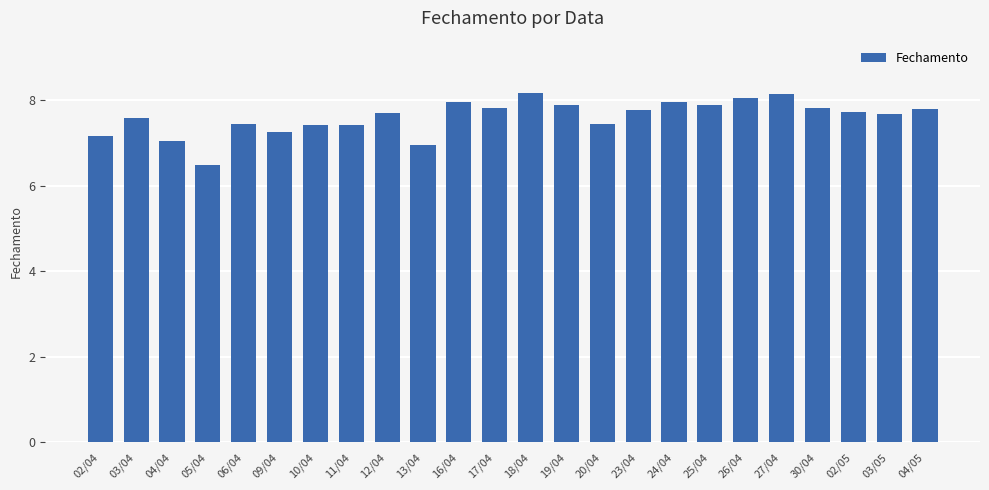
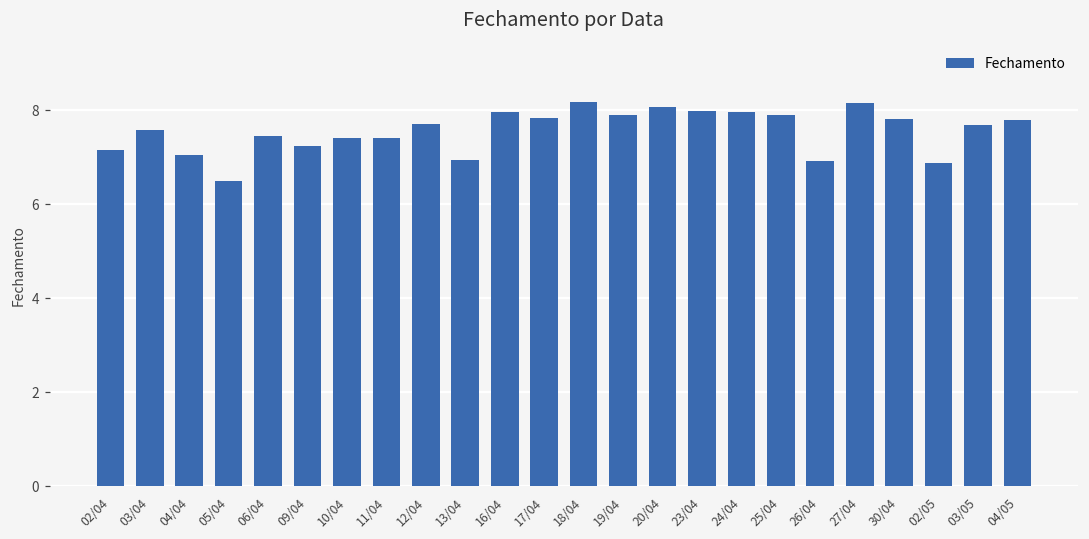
  {
    "02/04": 7.2,
    "03/04": 7.6,
    "04/04": 7.1,
    "05/04": 6.5,
    "06/04": 7.5,
    "09/04": 7.3,
    "10/04": 7.4,
    "11/04": 7.4,
    "12/04": 7.7,
    "13/04": 7.0,
    "16/04": 8.0,
    "17/04": 7.8,
    "18/04": 8.2,
    "19/04": 7.9,
-   "20/04": 7.5,
-   "23/04": 7.8,
+   "20/04": 8.1,
+   "23/04": 8.0,
    "24/04": 8.0,
    "25/04": 7.9,
-   "26/04": 8.1,
+   "26/04": 6.9,
    "27/04": 8.2,
    "30/04": 7.8,
-   "02/05": 7.7,
+   "02/05": 6.9,
    "03/05": 7.7,
    "04/05": 7.8
  }
